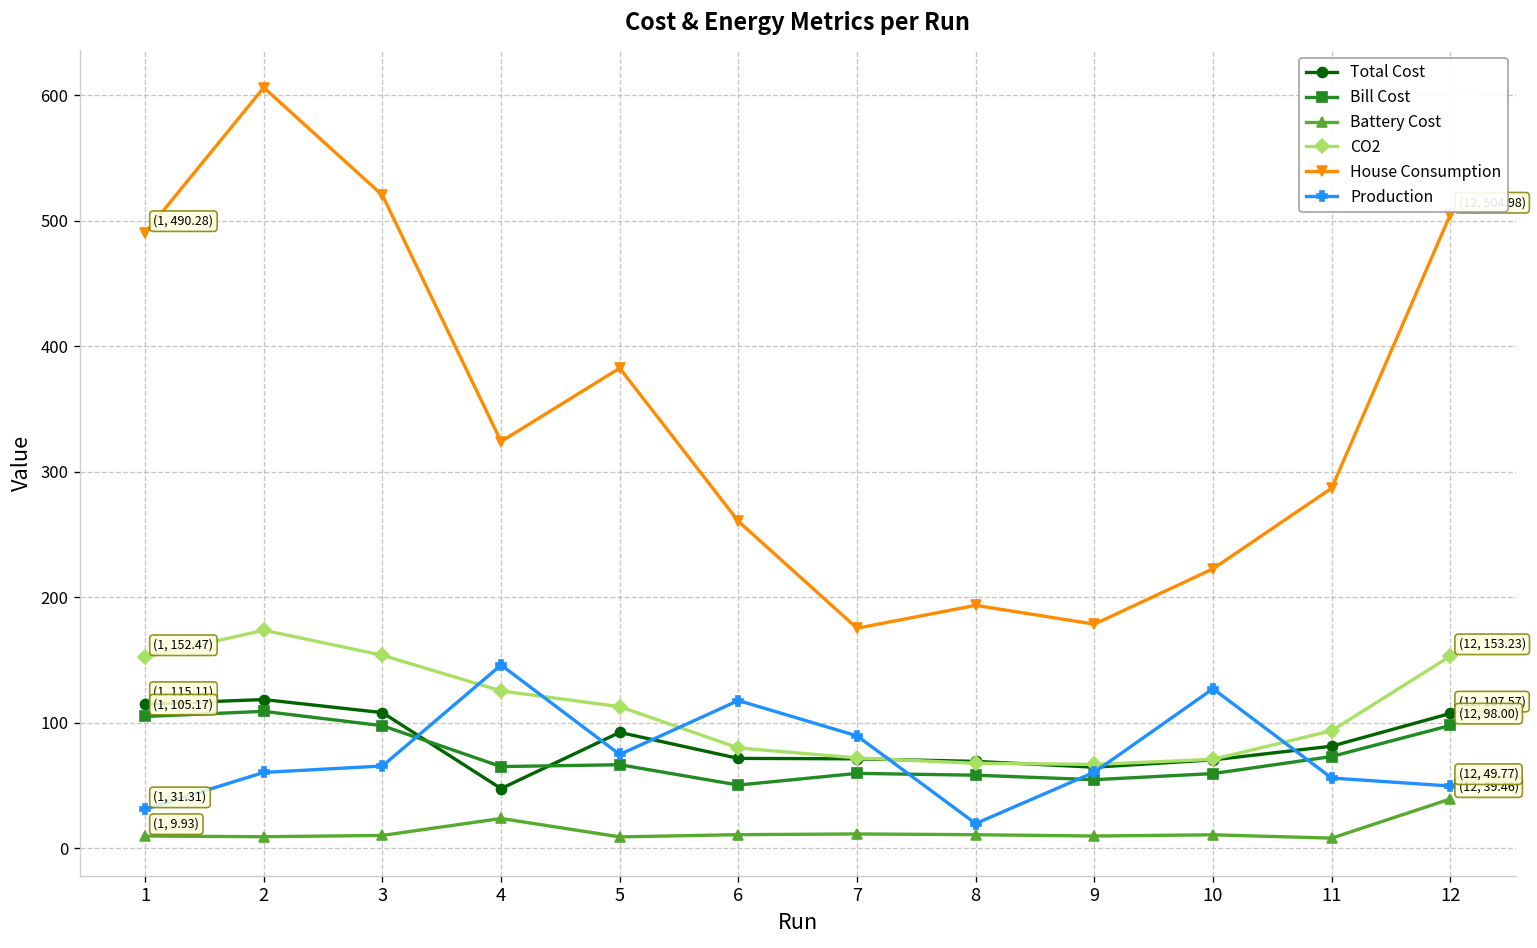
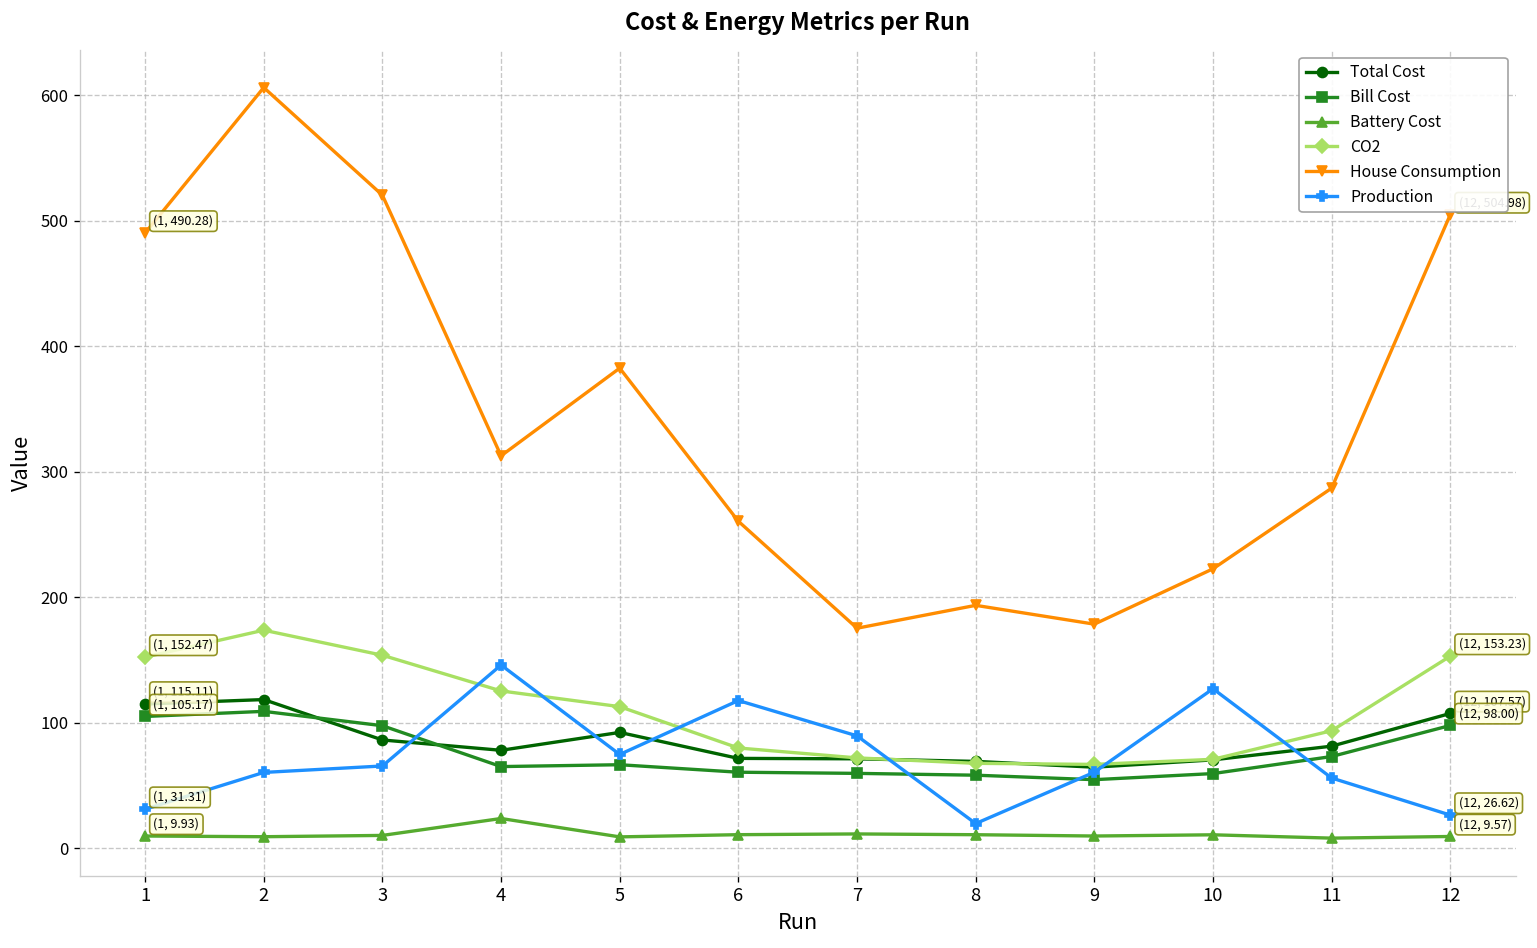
  {
    "Total Cost": {
      "2": 119,
-     "3": 108,
-     "4": 48,
+     "3": 86,
+     "4": 78,
      "5": 92,
      "6": 72,
      "11": 82
    },
    "Bill Cost": {
      "2": 109,
      "3": 98,
      "4": 65,
      "5": 67,
-     "6": 51,
+     "6": 61,
      "7": 60,
      "8": 58,
      "9": 55,
      "10": 60,
      "11": 73
    },
    "Battery Cost": {
-     "12": 39.46
+     "12": 9.57
    },
    "CO2": {
      "2": 174,
      "3": 154,
      "4": 126,
      "5": 113,
      "6": 80,
      "11": 94
    },
    "House Consumption": {
      "2": 606,
      "3": 520,
-     "4": 324,
+     "4": 313,
      "5": 383,
      "6": 261,
      "7": 175,
      "8": 194,
      "9": 179,
      "10": 223,
      "11": 287
    },
    "Production": {
-     "12": 49.77
+     "12": 26.62
    }
  }
